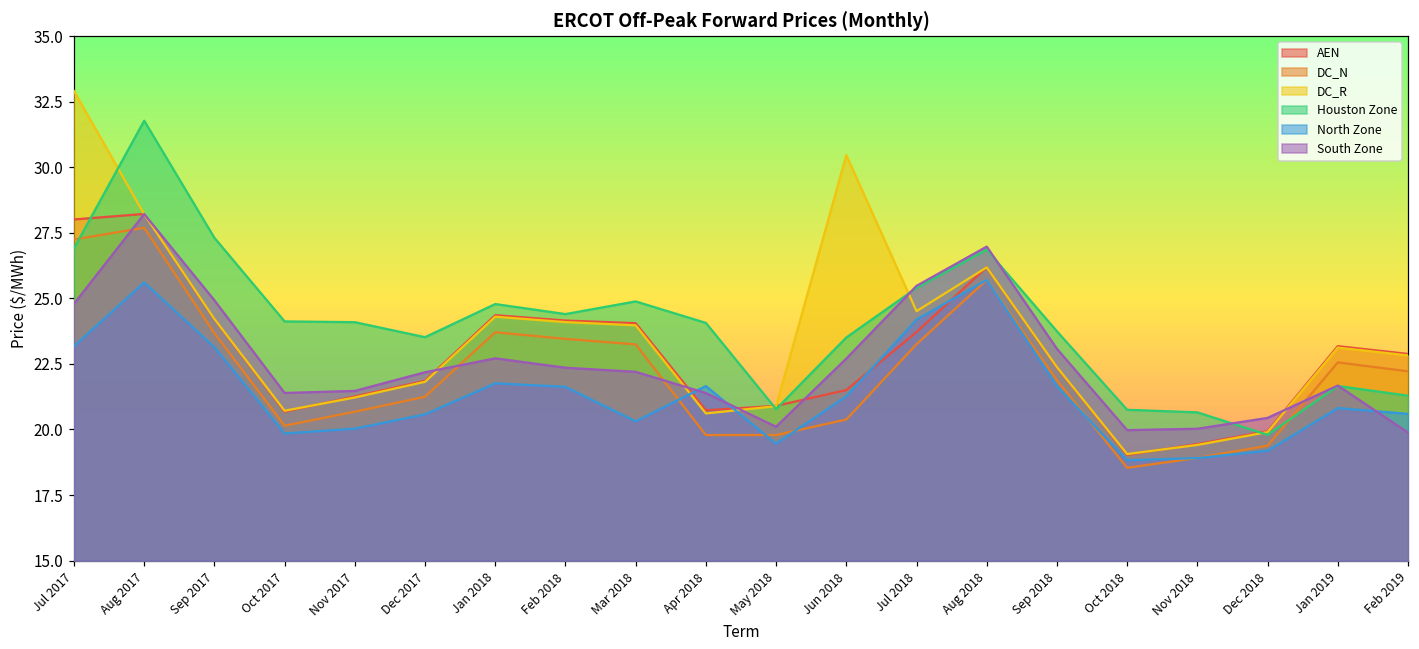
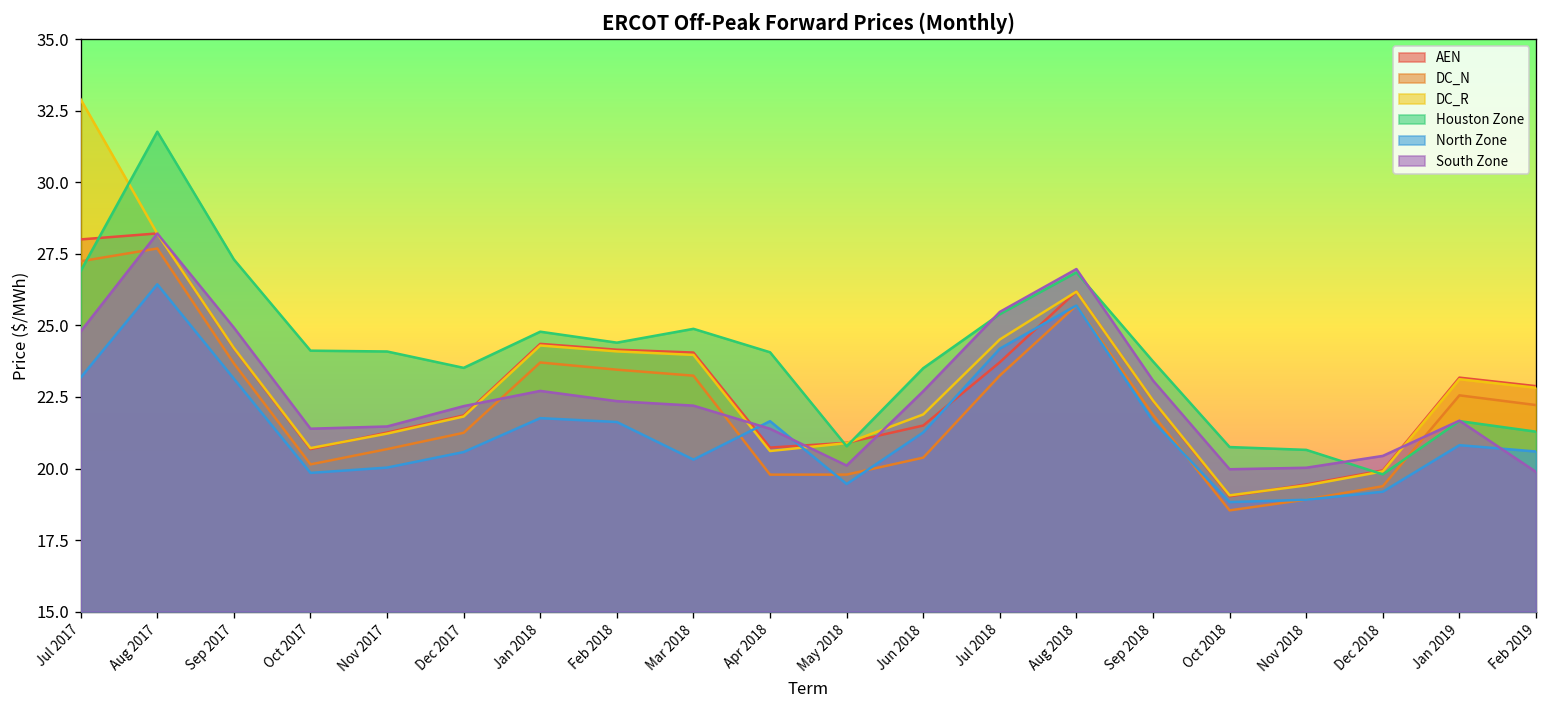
  {
    "DC_R": {
      "Jul 2017": 32.9,
      "Apr 2018": 20.6,
-     "Jun 2018": 30.5,
+     "Jun 2018": 21.9,
      "Jul 2018": 24.5
    },
    "Houston Zone": {
      "Jul 2017": 26.9,
      "Aug 2017": 31.8,
      "Sep 2017": 27.3,
      "Oct 2017": 24.1,
      "Nov 2017": 24.1,
      "Dec 2017": 23.5,
      "Jan 2018": 24.8,
      "Feb 2018": 24.4,
      "Mar 2018": 24.9,
      "Apr 2018": 24.1,
      "May 2018": 20.8,
      "Jun 2018": 23.5,
      "Aug 2018": 26.9,
      "Sep 2018": 23.7,
      "Oct 2018": 20.8,
      "Nov 2018": 20.7,
      "Feb 2019": 21.3
    },
    "North Zone": {
      "Jul 2017": 23.2,
-     "Aug 2017": 25.6,
+     "Aug 2017": 26.4,
      "Sep 2017": 23.1,
      "Oct 2017": 19.8,
      "Nov 2017": 20.0,
      "Dec 2017": 20.6,
      "Jan 2018": 21.8,
      "Feb 2018": 21.6,
      "Mar 2018": 20.3,
      "Apr 2018": 21.7,
      "May 2018": 19.5,
      "Jun 2018": 21.3,
      "Jul 2018": 24.2,
      "Sep 2018": 21.7,
      "Oct 2018": 18.8,
      "Dec 2018": 19.2,
      "Jan 2019": 20.8,
      "Feb 2019": 20.6
    },
    "South Zone": {
      "Jul 2017": 24.8,
      "Sep 2017": 24.9,
      "Oct 2017": 21.4,
      "Nov 2017": 21.5,
      "Dec 2017": 22.2,
      "Jan 2018": 22.7,
      "Feb 2018": 22.4,
      "Mar 2018": 22.2,
      "Apr 2018": 21.4,
      "May 2018": 20.1,
      "Jun 2018": 22.7,
      "Aug 2018": 27.0,
      "Sep 2018": 23.1,
      "Oct 2018": 20.0,
      "Nov 2018": 20.0,
      "Dec 2018": 20.4,
      "Feb 2019": 19.9
    }
  }
